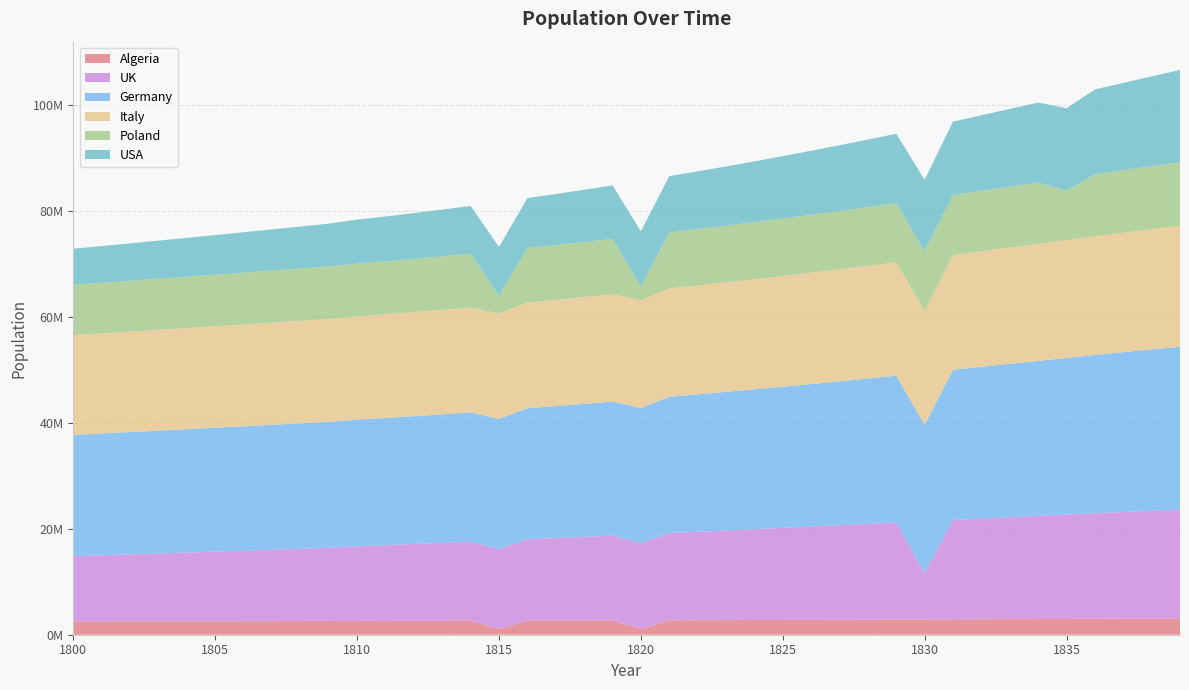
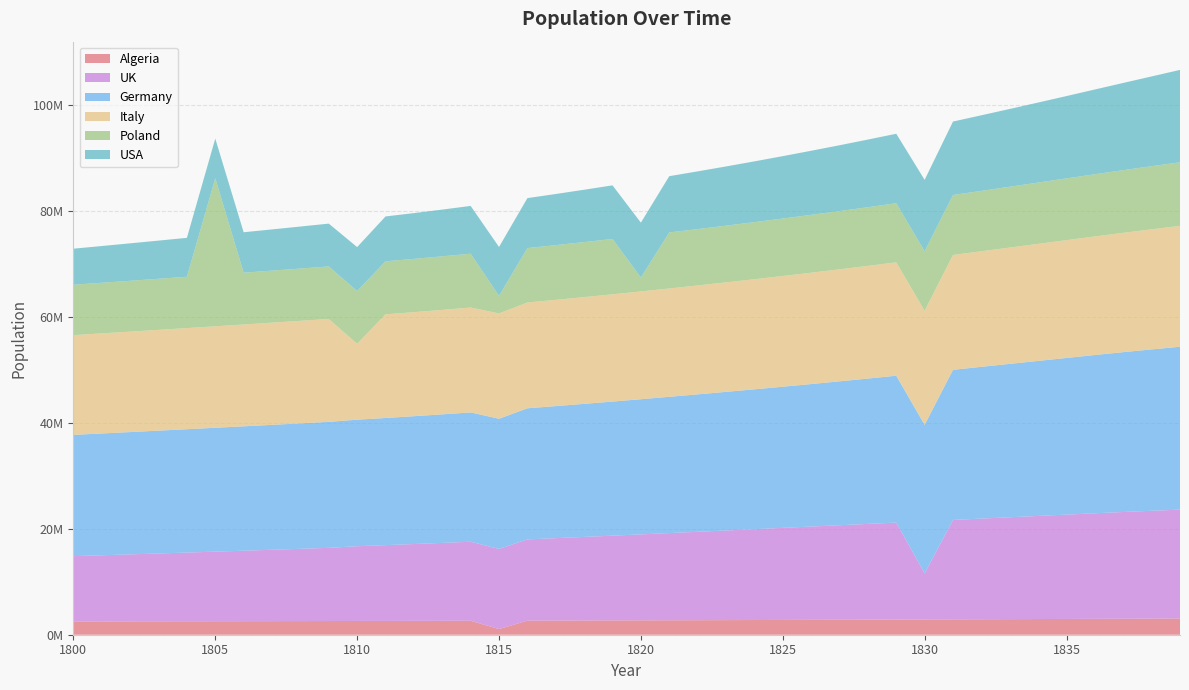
  {
    "Algeria": {
      "1800": 3000000,
      "1805": 3000000,
      "1810": 3000000,
      "1815": 1000000,
-     "1820": 1000000,
+     "1820": 3000000,
      "1825": 3000000,
      "1830": 3000000,
      "1835": 3000000
    },
    "UK": {
      "1800": 12000000,
      "1805": 13000000,
      "1810": 14000000,
      "1815": 15000000,
      "1820": 16000000,
      "1825": 17000000,
      "1830": 9000000,
      "1835": 20000000
    },
    "Italy": {
      "1800": 19000000,
      "1805": 19000000,
-     "1810": 19000000,
+     "1810": 14000000,
      "1815": 20000000,
      "1820": 20000000,
      "1825": 21000000,
      "1830": 22000000,
      "1835": 22000000
    },
    "Poland": {
      "1800": 10000000,
-     "1805": 10000000,
+     "1805": 28000000,
      "1810": 10000000,
      "1815": 3000000,
      "1820": 3000000,
      "1825": 11000000,
      "1830": 11000000,
-     "1835": 9000000
+     "1835": 12000000
    }
  }
